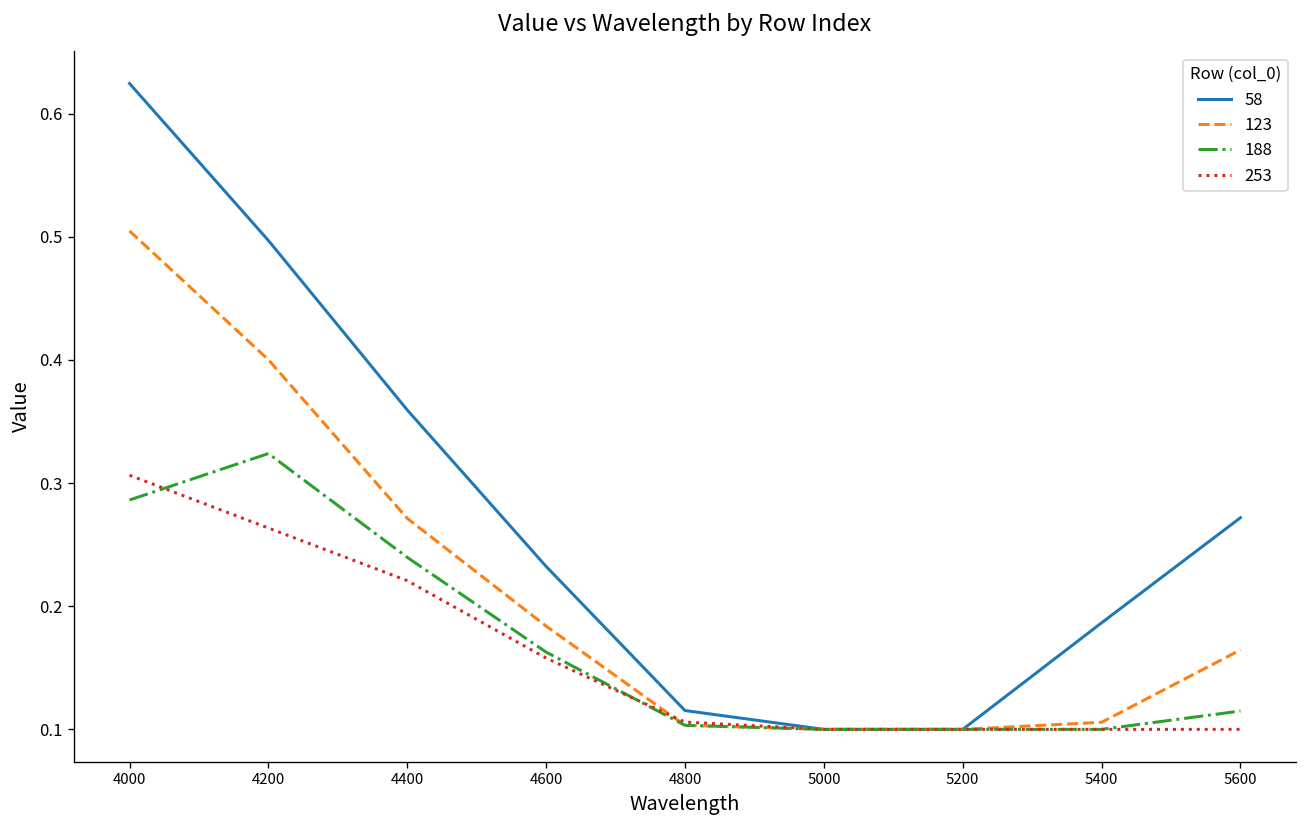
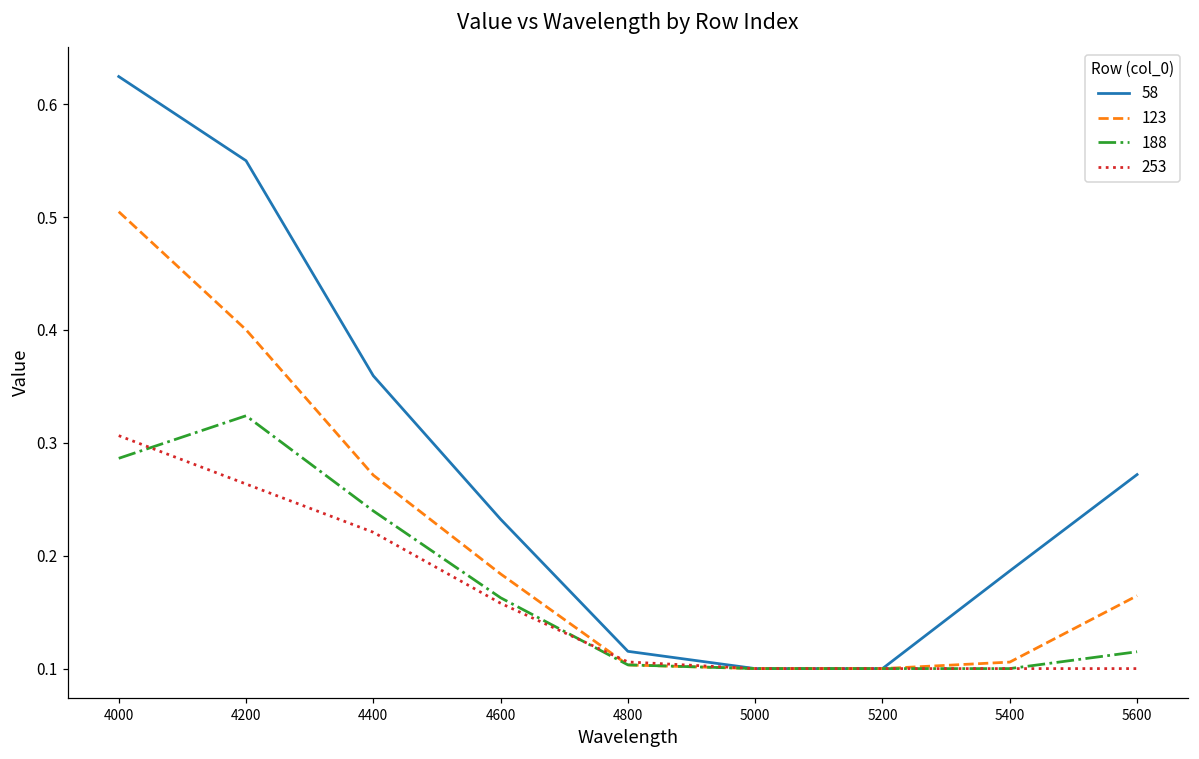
  {
    "58": {
      "4000": 0.624,
-     "4200": 0.497,
+     "4200": 0.550,
      "4400": 0.359,
      "4600": 0.232,
      "4800": 0.115,
      "5400": 0.187,
      "5600": 0.272
    },
    "123": {
      "4000": 0.505,
      "4200": 0.400,
      "4400": 0.271,
      "4600": 0.184,
      "5400": 0.106,
      "5600": 0.165
    },
    "188": {
      "4000": 0.286,
      "4200": 0.324,
      "4400": 0.240,
      "4600": 0.163,
      "5600": 0.115
    },
    "253": {
      "4000": 0.306,
      "4200": 0.263,
      "4400": 0.221,
      "4600": 0.158,
      "4800": 0.106,
      "5600": 0.100
    }
  }
